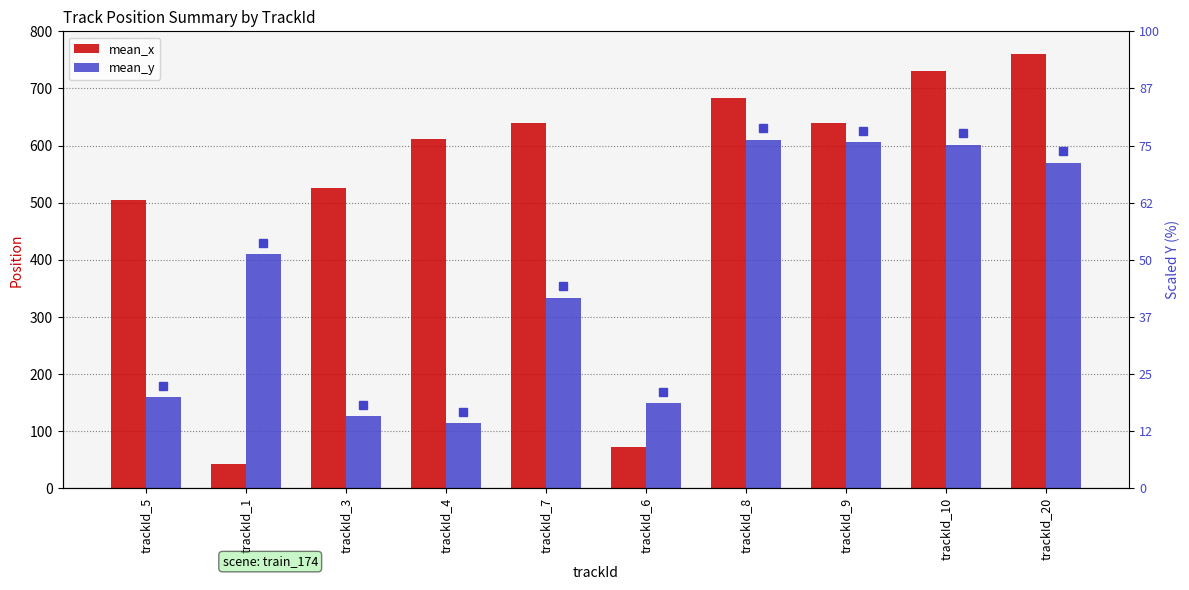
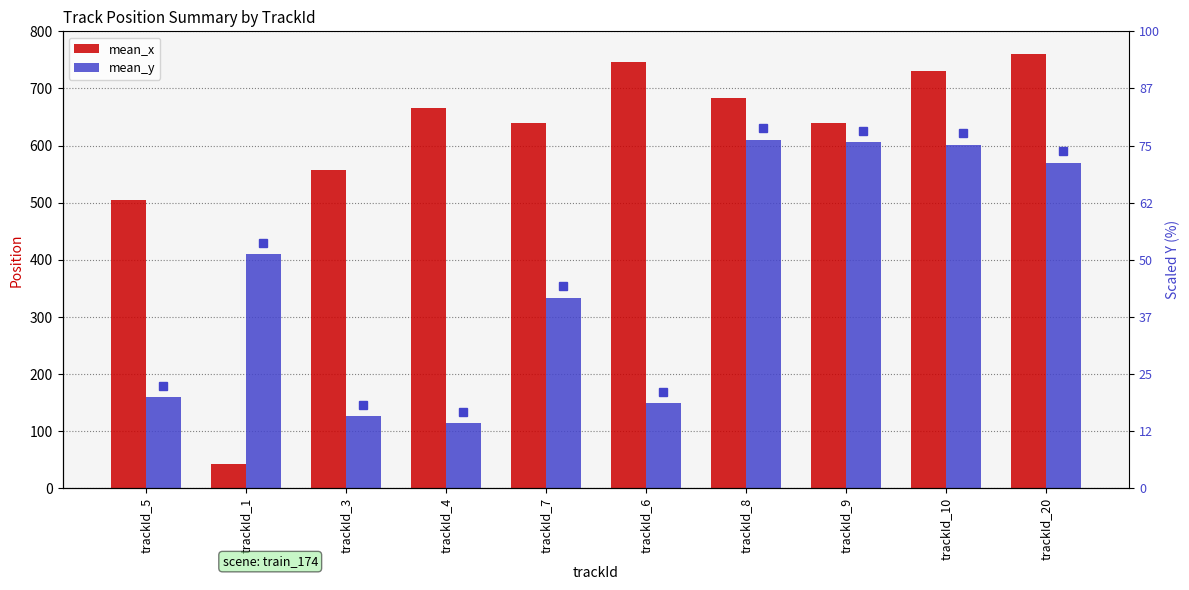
  {
    "mean_x": {
      "trackId_5": 500,
      "trackId_1": 40,
-     "trackId_3": 530,
-     "trackId_4": 610,
+     "trackId_3": 560,
+     "trackId_4": 670,
      "trackId_7": 640,
-     "trackId_6": 70,
+     "trackId_6": 750,
      "trackId_8": 680,
      "trackId_9": 640,
      "trackId_10": 730,
      "trackId_20": 760
    }
  }
